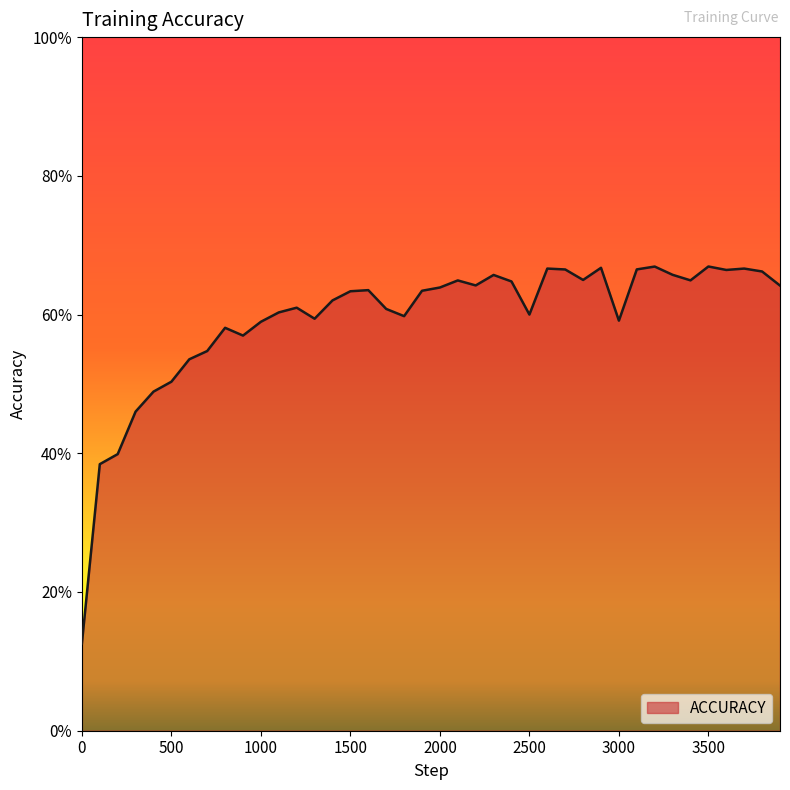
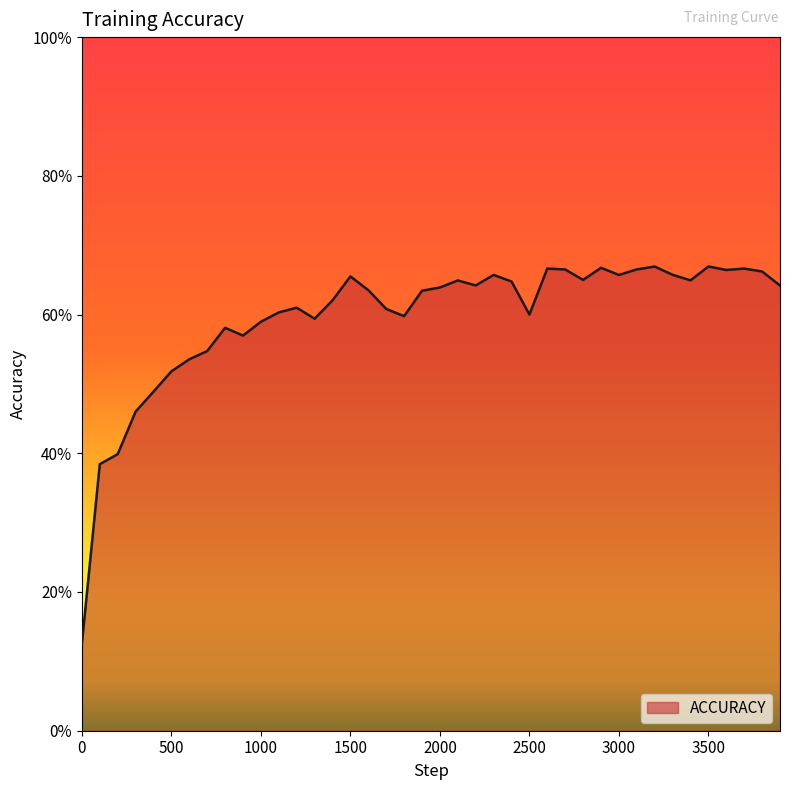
  {
    "0": "13%",
-   "500": "50%",
+   "500": "52%",
    "1000": "59%",
-   "1500": "63%",
+   "1500": "66%",
    "2000": "64%",
    "2500": "60%",
-   "3000": "59%",
+   "3000": "66%",
    "3500": "67%"
  }
